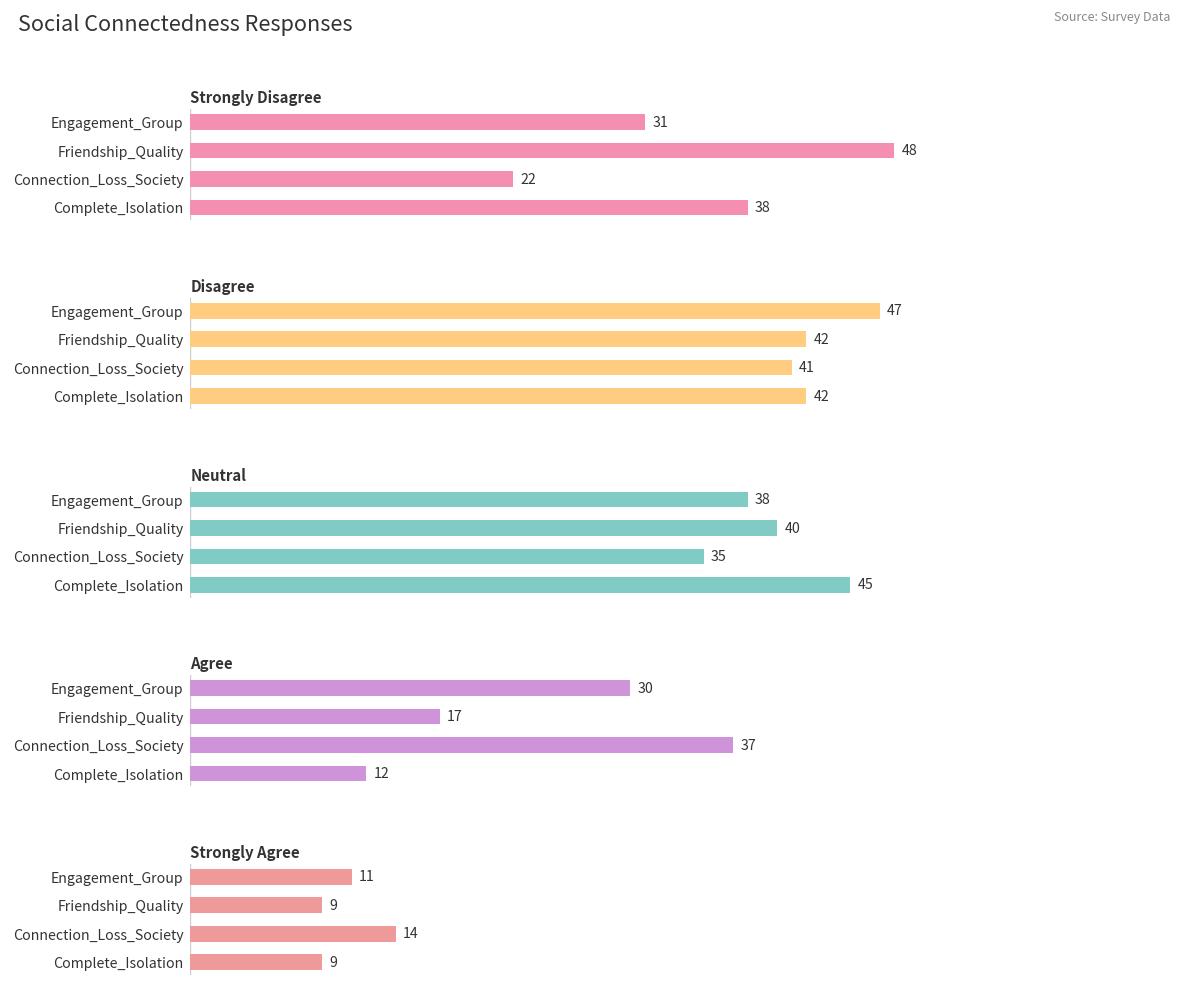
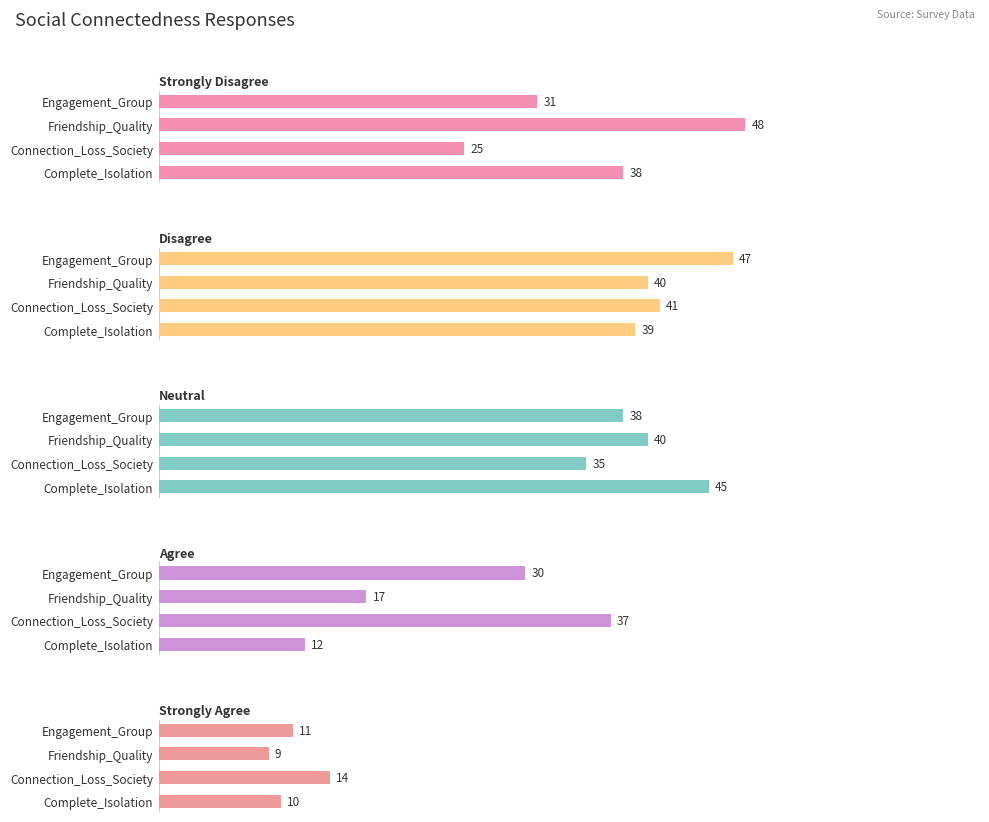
  {
    "Strongly Disagree": {
      "Engagement_Group": 31,
      "Friendship_Quality": 48,
-     "Connection_Loss_Society": 22,
+     "Connection_Loss_Society": 25,
      "Complete_Isolation": 38
    },
    "Disagree": {
      "Engagement_Group": 47,
-     "Friendship_Quality": 42,
+     "Friendship_Quality": 40,
      "Connection_Loss_Society": 41,
-     "Complete_Isolation": 42
+     "Complete_Isolation": 39
    },
    "Neutral": {
      "Engagement_Group": 38,
      "Friendship_Quality": 40,
      "Connection_Loss_Society": 35,
      "Complete_Isolation": 45
    },
    "Agree": {
      "Engagement_Group": 30,
      "Friendship_Quality": 17,
      "Connection_Loss_Society": 37,
      "Complete_Isolation": 12
    },
    "Strongly Agree": {
      "Engagement_Group": 11,
      "Friendship_Quality": 9,
      "Connection_Loss_Society": 14,
-     "Complete_Isolation": 9
+     "Complete_Isolation": 10
    }
  }
